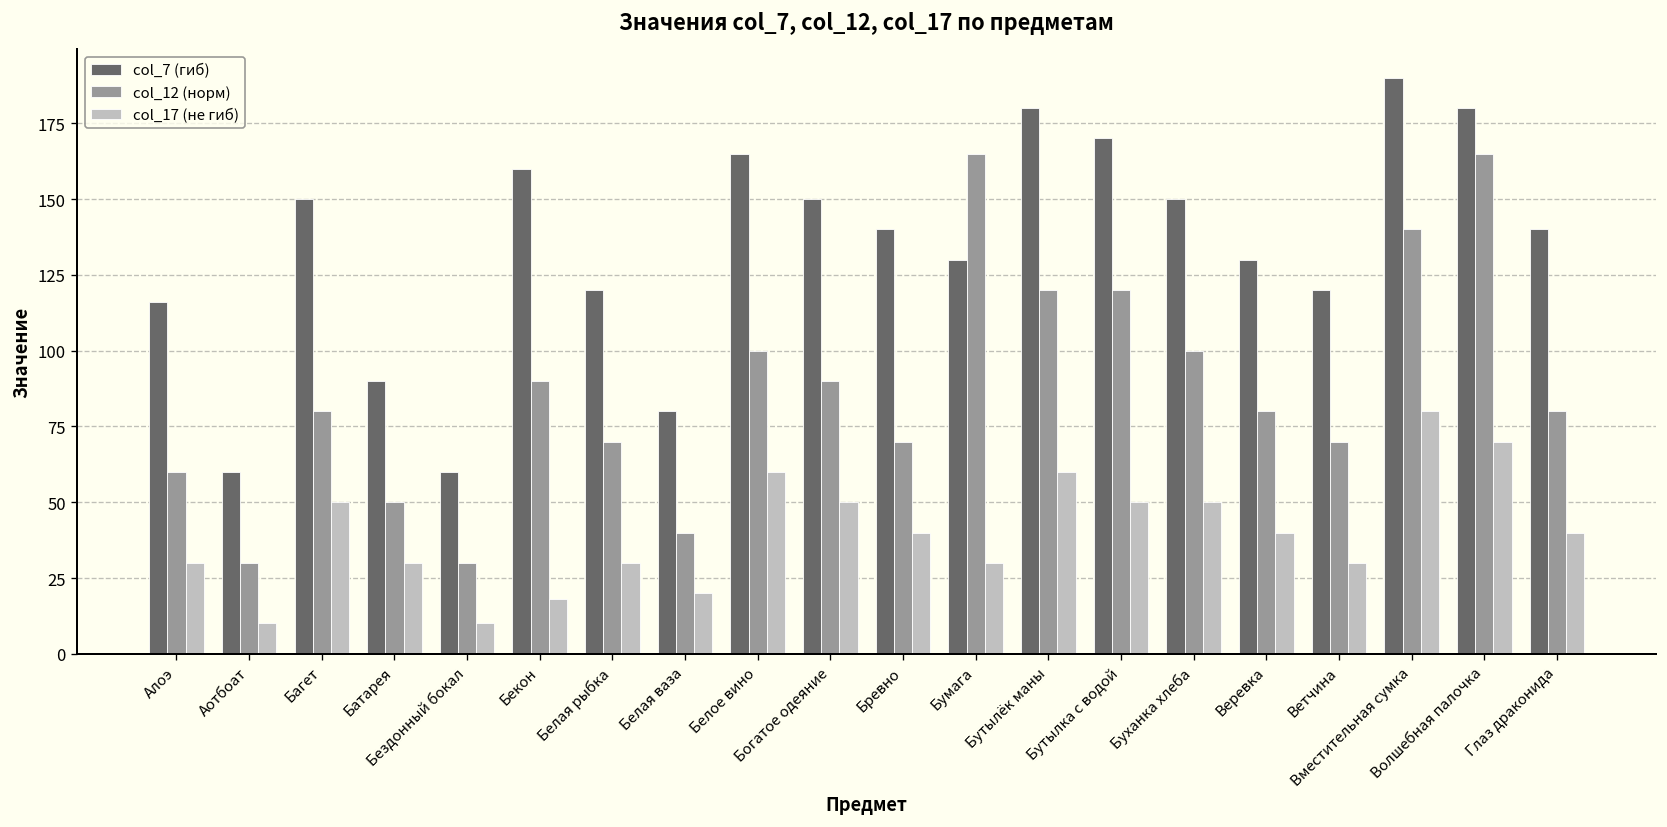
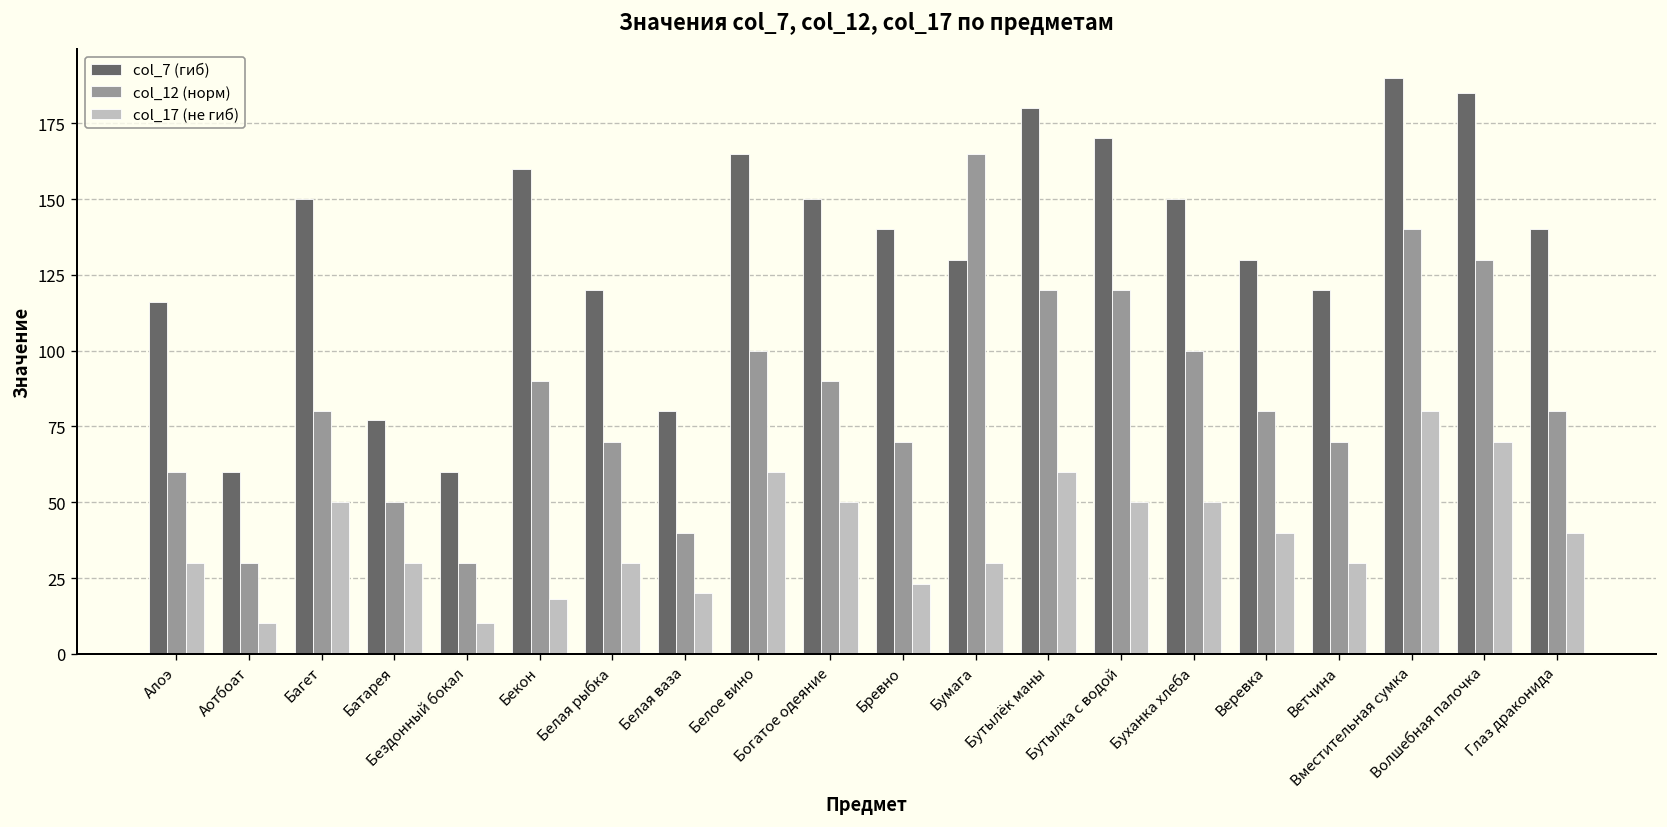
  {
    "col_7 (гиб)": {
      "Алоэ": 116,
      "Аотбоат": 60,
      "Багет": 150,
-     "Батарея": 90,
+     "Батарея": 77,
      "Бездонный бокал": 60,
      "Бекон": 160,
      "Белая рыбка": 120,
      "Белая ваза": 80,
      "Белое вино": 165,
      "Богатое одеяние": 150,
      "Бревно": 140,
      "Бумага": 130,
      "Бутылёк маны": 180,
      "Бутылка с водой": 170,
      "Буханка хлеба": 150,
      "Веревка": 130,
      "Ветчина": 120,
      "Вместительная сумка": 190,
-     "Волшебная палочка": 180,
+     "Волшебная палочка": 185,
      "Глаз драконида": 140
    },
    "col_12 (норм)": {
      "Алоэ": 60,
      "Аотбоат": 30,
      "Багет": 80,
      "Батарея": 50,
      "Бездонный бокал": 30,
      "Бекон": 90,
      "Белая рыбка": 70,
      "Белая ваза": 40,
      "Белое вино": 100,
      "Богатое одеяние": 90,
      "Бревно": 70,
      "Бумага": 165,
      "Бутылёк маны": 120,
      "Бутылка с водой": 120,
      "Буханка хлеба": 100,
      "Веревка": 80,
      "Ветчина": 70,
      "Вместительная сумка": 140,
-     "Волшебная палочка": 165,
+     "Волшебная палочка": 130,
      "Глаз драконида": 80
    },
    "col_17 (не гиб)": {
      "Алоэ": 30,
      "Аотбоат": 10,
      "Багет": 50,
      "Батарея": 30,
      "Бездонный бокал": 10,
      "Бекон": 18,
      "Белая рыбка": 30,
      "Белая ваза": 20,
      "Белое вино": 60,
      "Богатое одеяние": 50,
-     "Бревно": 40,
+     "Бревно": 23,
      "Бумага": 30,
      "Бутылёк маны": 60,
      "Бутылка с водой": 50,
      "Буханка хлеба": 50,
      "Веревка": 40,
      "Ветчина": 30,
      "Вместительная сумка": 80,
      "Волшебная палочка": 70,
      "Глаз драконида": 40
    }
  }
